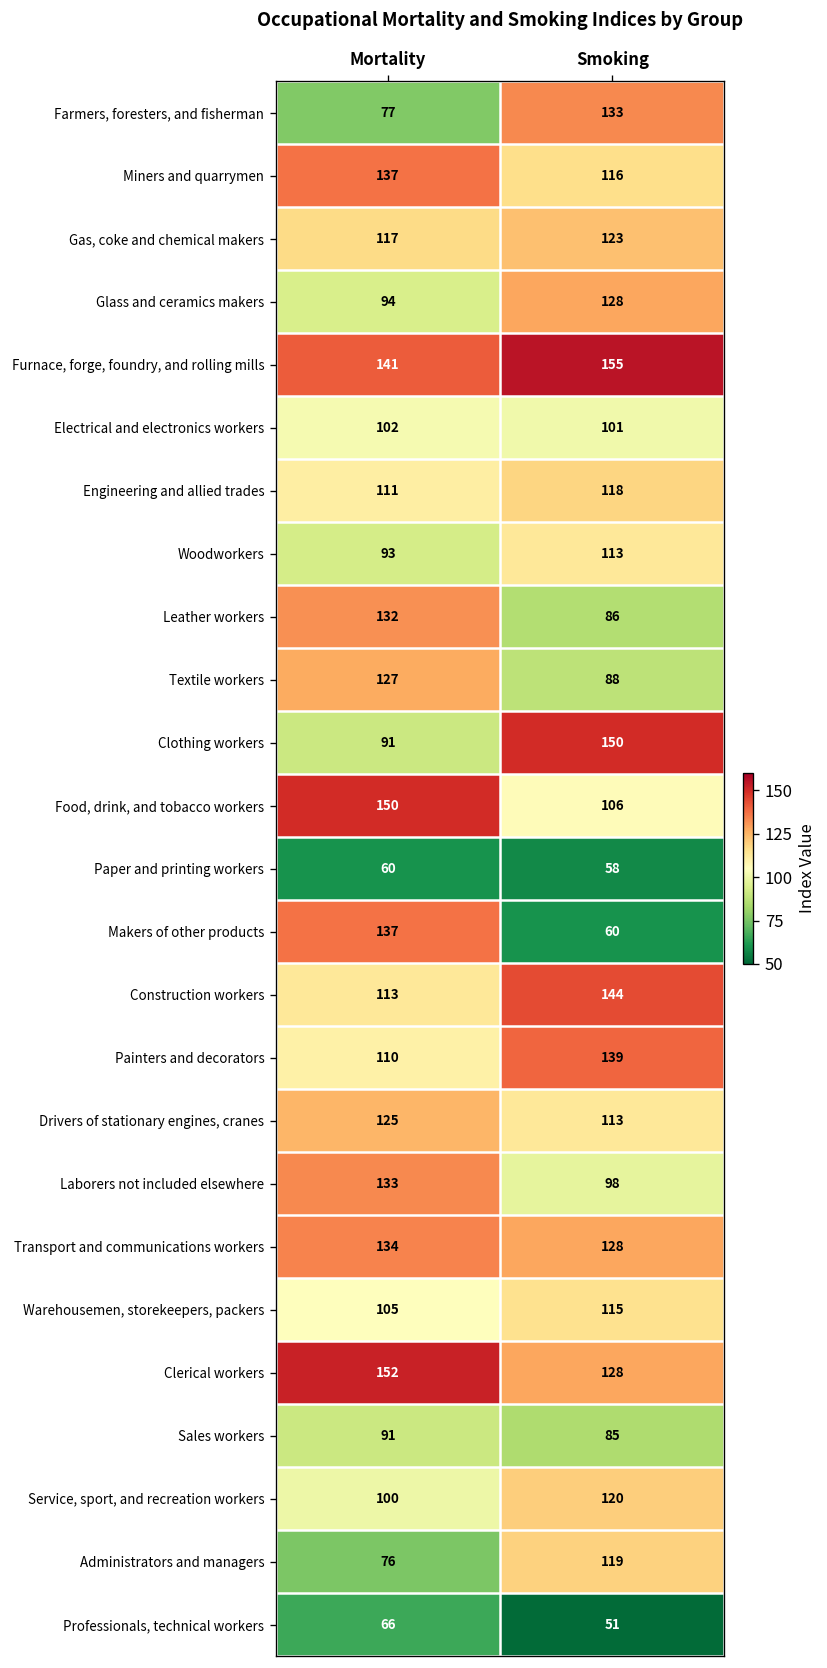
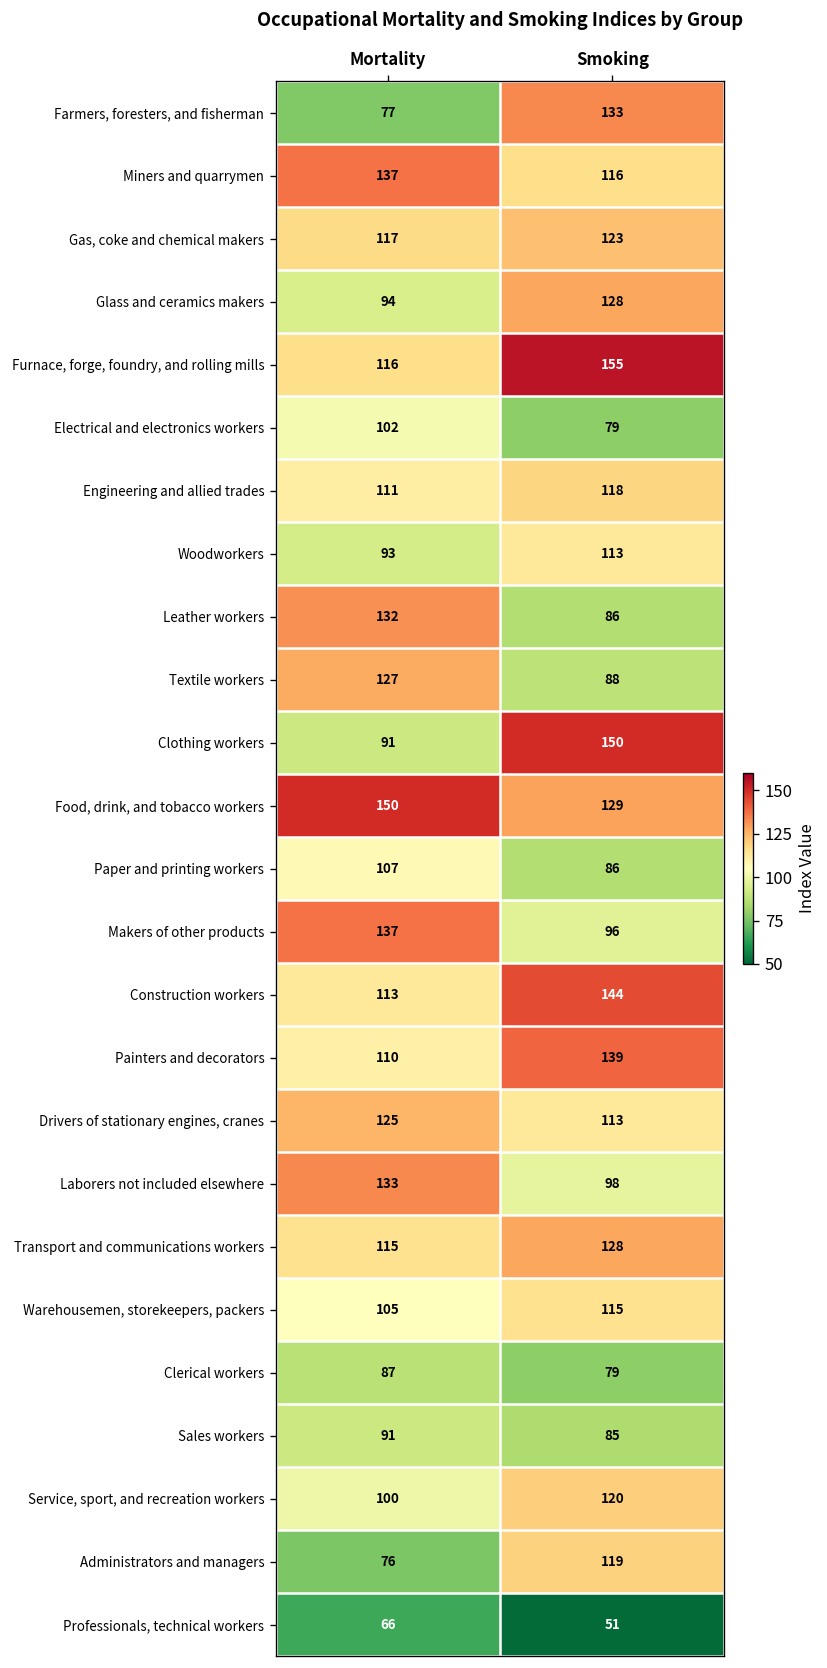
  {
    "Farmers, foresters, and fisherman": {
      "Mortality": 77,
      "Smoking": 133
    },
    "Miners and quarrymen": {
      "Mortality": 137,
      "Smoking": 116
    },
    "Gas, coke and chemical makers": {
      "Mortality": 117,
      "Smoking": 123
    },
    "Glass and ceramics makers": {
      "Mortality": 94,
      "Smoking": 128
    },
    "Furnace, forge, foundry, and rolling mills": {
-     "Mortality": 141,
+     "Mortality": 116,
      "Smoking": 155
    },
    "Electrical and electronics workers": {
      "Mortality": 102,
-     "Smoking": 101
+     "Smoking": 79
    },
    "Engineering and allied trades": {
      "Mortality": 111,
      "Smoking": 118
    },
    "Woodworkers": {
      "Mortality": 93,
      "Smoking": 113
    },
    "Leather workers": {
      "Mortality": 132,
      "Smoking": 86
    },
    "Textile workers": {
      "Mortality": 127,
      "Smoking": 88
    },
    "Clothing workers": {
      "Mortality": 91,
      "Smoking": 150
    },
    "Food, drink, and tobacco workers": {
      "Mortality": 150,
-     "Smoking": 106
+     "Smoking": 129
    },
    "Paper and printing workers": {
-     "Mortality": 60,
-     "Smoking": 58
+     "Mortality": 107,
+     "Smoking": 86
    },
    "Makers of other products": {
      "Mortality": 137,
-     "Smoking": 60
+     "Smoking": 96
    },
    "Construction workers": {
      "Mortality": 113,
      "Smoking": 144
    },
    "Painters and decorators": {
      "Mortality": 110,
      "Smoking": 139
    },
    "Drivers of stationary engines, cranes": {
      "Mortality": 125,
      "Smoking": 113
    },
    "Laborers not included elsewhere": {
      "Mortality": 133,
      "Smoking": 98
    },
    "Transport and communications workers": {
-     "Mortality": 134,
+     "Mortality": 115,
      "Smoking": 128
    },
    "Warehousemen, storekeepers, packers": {
      "Mortality": 105,
      "Smoking": 115
    },
    "Clerical workers": {
-     "Mortality": 152,
-     "Smoking": 128
+     "Mortality": 87,
+     "Smoking": 79
    },
    "Sales workers": {
      "Mortality": 91,
      "Smoking": 85
    },
    "Service, sport, and recreation workers": {
      "Mortality": 100,
      "Smoking": 120
    },
    "Administrators and managers": {
      "Mortality": 76,
      "Smoking": 119
    },
    "Professionals, technical workers": {
      "Mortality": 66,
      "Smoking": 51
    }
  }
